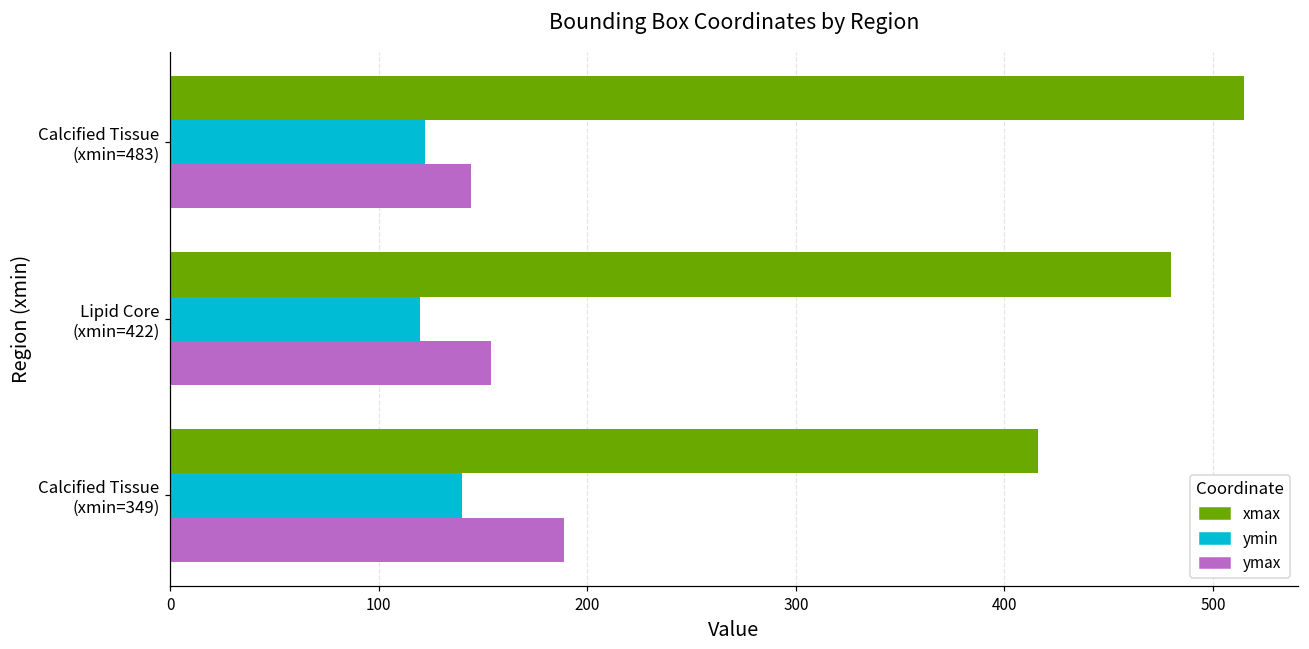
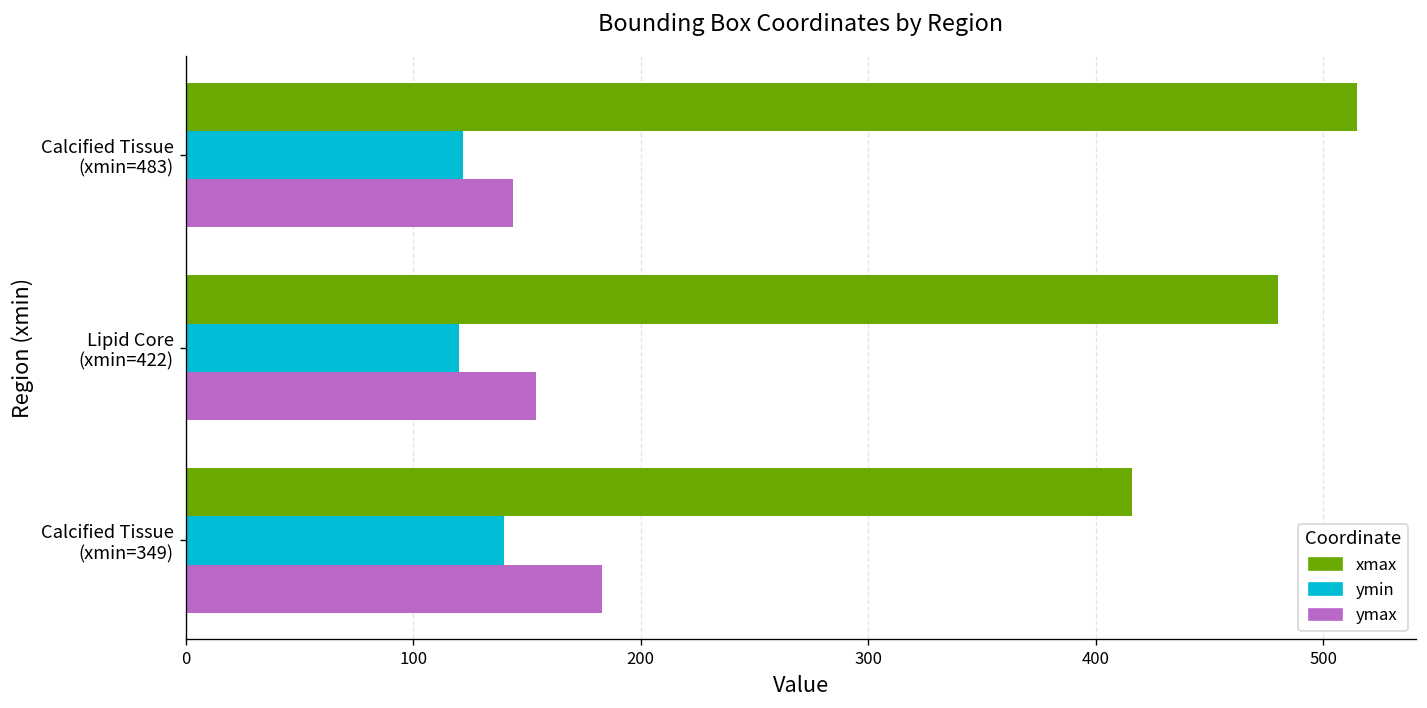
  {
    "xmax": {
      "Calcified Tissue (xmin=483)": 515,
      "Lipid Core (xmin=422)": 480,
      "Calcified Tissue (xmin=349)": 416
    },
    "ymin": {
      "Calcified Tissue (xmin=483)": 122,
      "Lipid Core (xmin=422)": 120,
      "Calcified Tissue (xmin=349)": 140
    },
    "ymax": {
      "Calcified Tissue (xmin=483)": 144,
      "Lipid Core (xmin=422)": 154,
-     "Calcified Tissue (xmin=349)": 189
+     "Calcified Tissue (xmin=349)": 183
    }
  }
